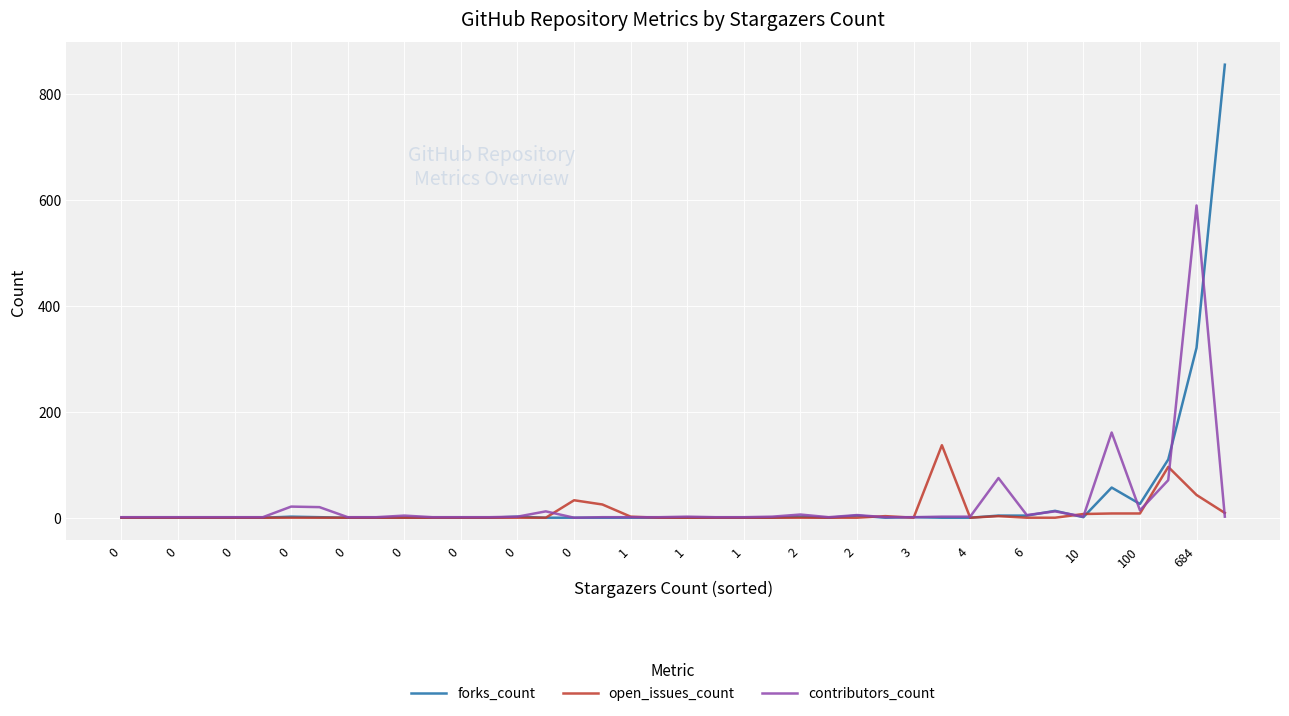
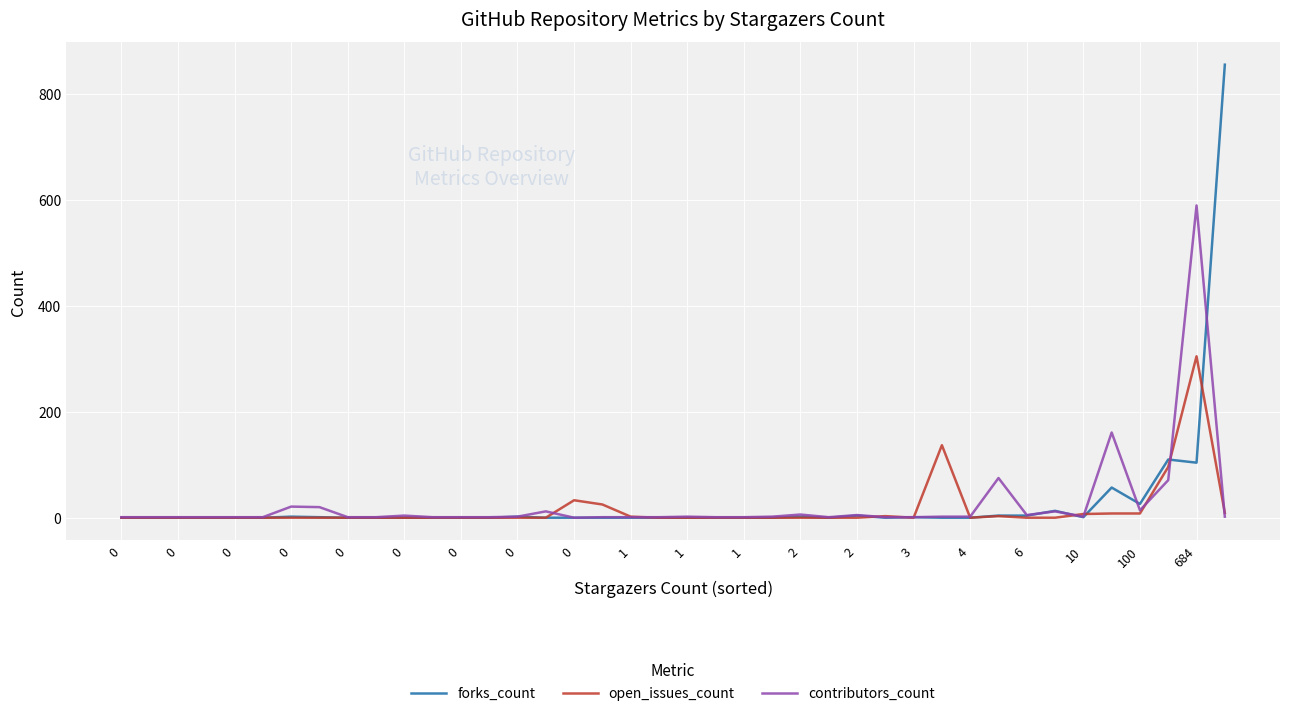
  {
    "forks_count": {
      "100": 30,
-     "684": 320
+     "684": 100
    },
    "open_issues_count": {
      "10": 10,
      "100": 10,
-     "684": 40
+     "684": 310
    },
    "contributors_count": {
      "100": 10,
      "684": 590
    }
  }
